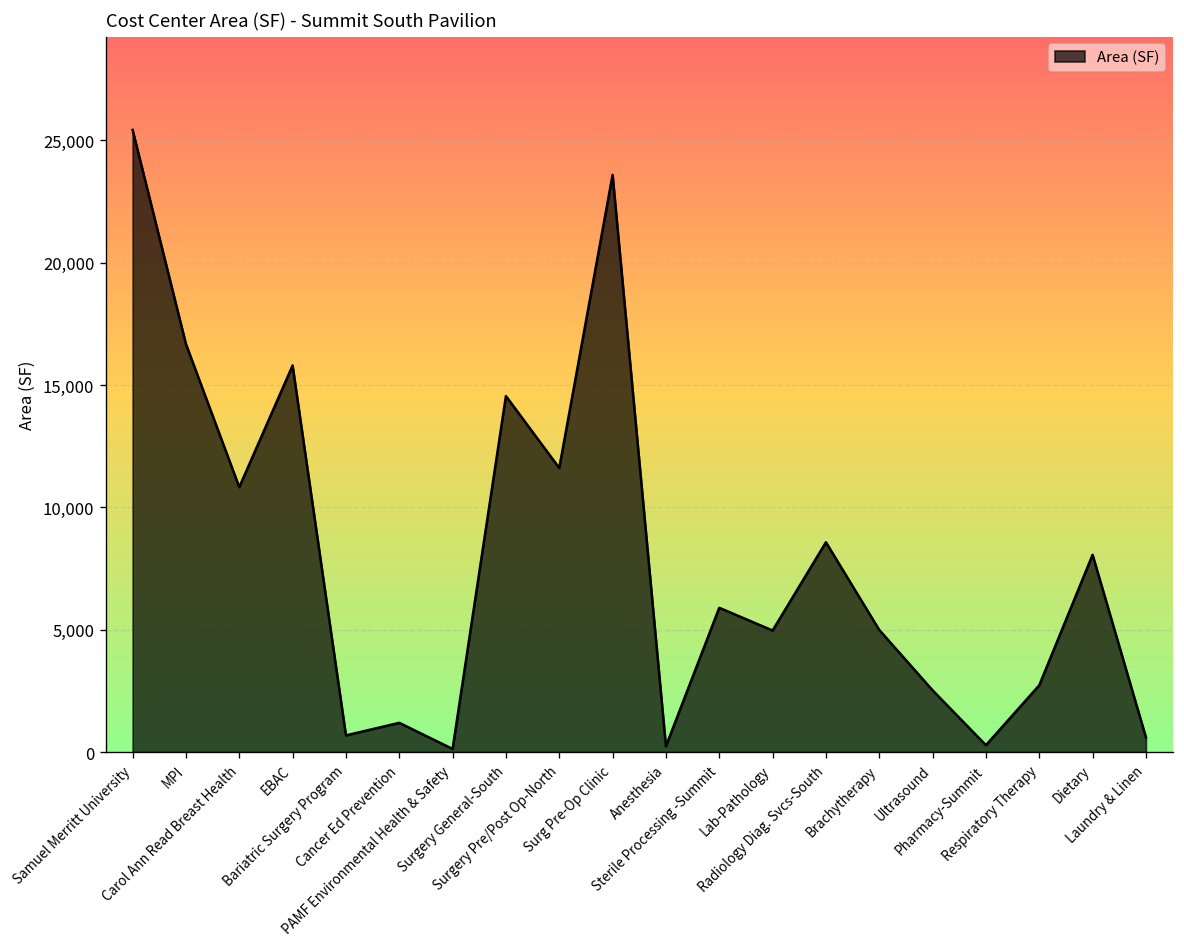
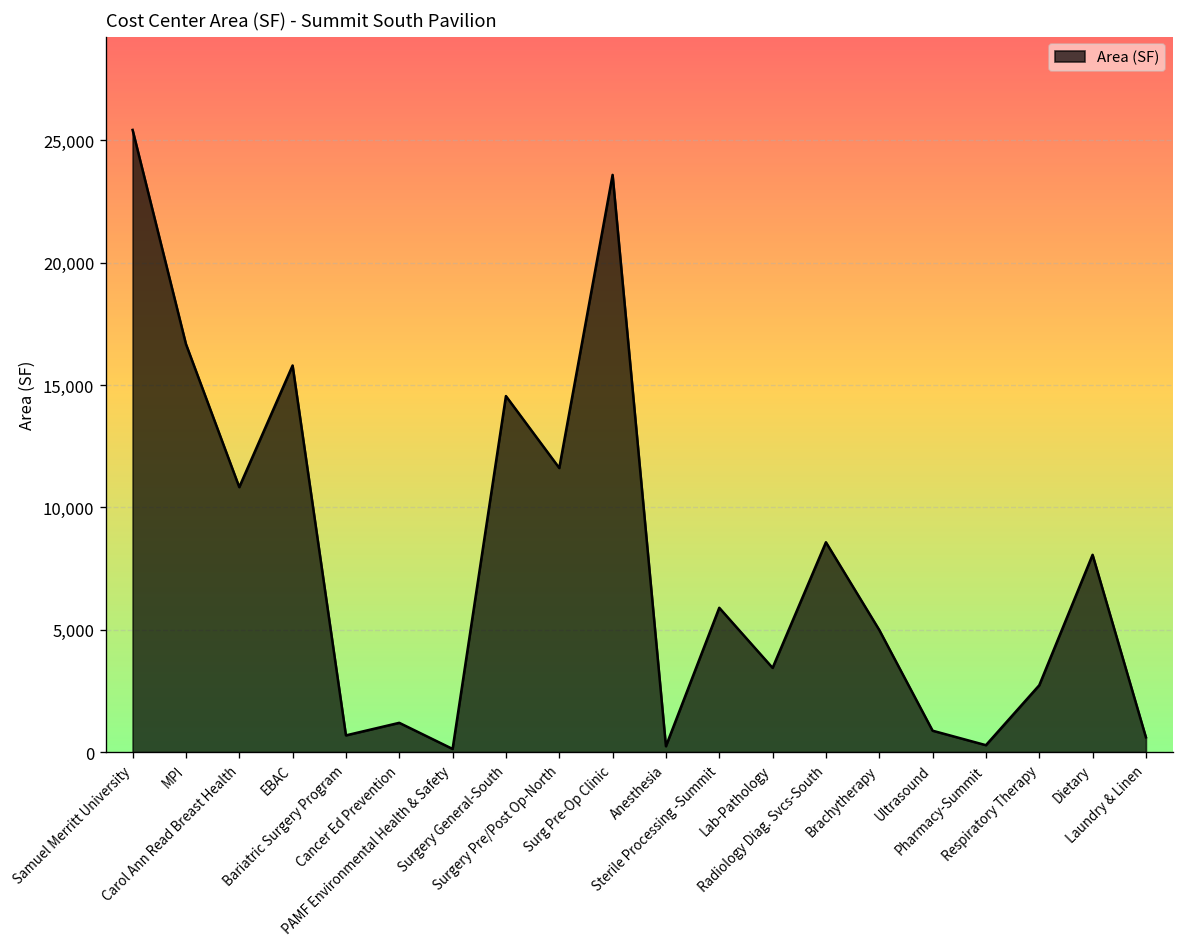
  {
    "Samuel Merritt University": "25,400",
    "MPI": "16,700",
    "Carol Ann Read Breast Health": "10,800",
    "EBAC": "15,800",
    "Bariatric Surgery Program": "700",
    "Cancer Ed Prevention": "1,200",
    "PAMF Environmental Health & Safety": "100",
    "Surgery General-South": "14,600",
    "Surgery Pre/Post Op-North": "11,600",
    "Surg Pre-Op Clinic": "23,600",
    "Anesthesia": "200",
    "Sterile Processing -Summit": "5,900",
-   "Lab-Pathology": "5,000",
+   "Lab-Pathology": "3,400",
    "Radiology Diag. Svcs-South": "8,600",
    "Brachytherapy": "5,000",
-   "Ultrasound": "2,500",
+   "Ultrasound": "900",
    "Pharmacy-Summit": "300",
    "Respiratory Therapy": "2,700",
    "Dietary": "8,100",
    "Laundry & Linen": "600"
  }
